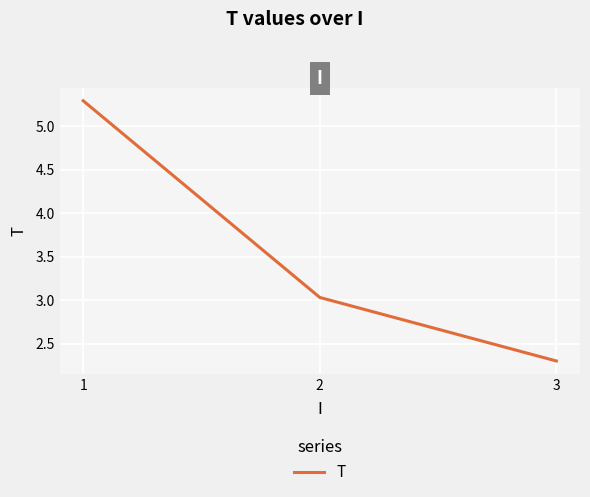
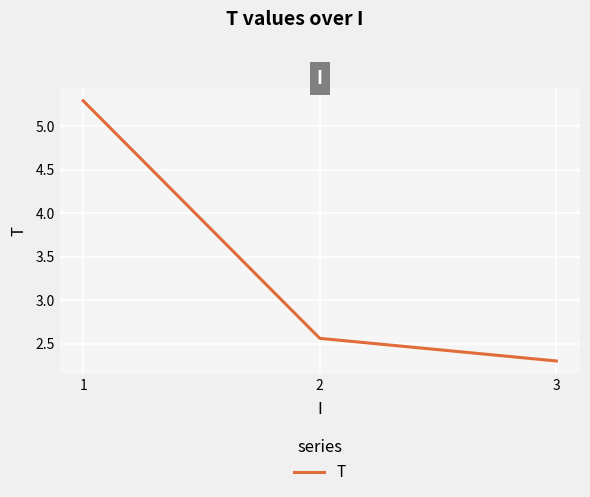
  {
    "1": 5.3,
-   "2": 3.0,
+   "2": 2.6,
    "3": 2.3
  }
